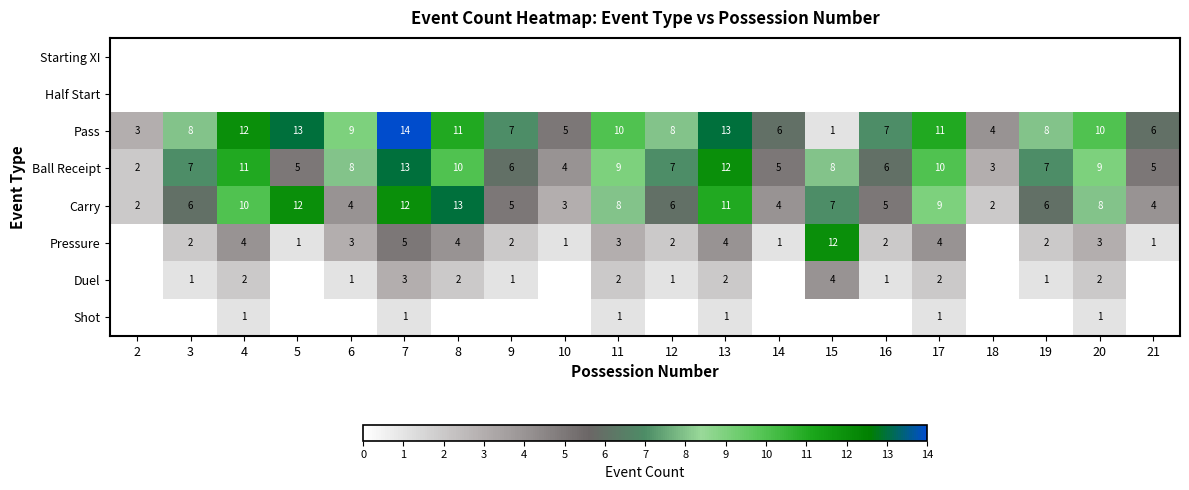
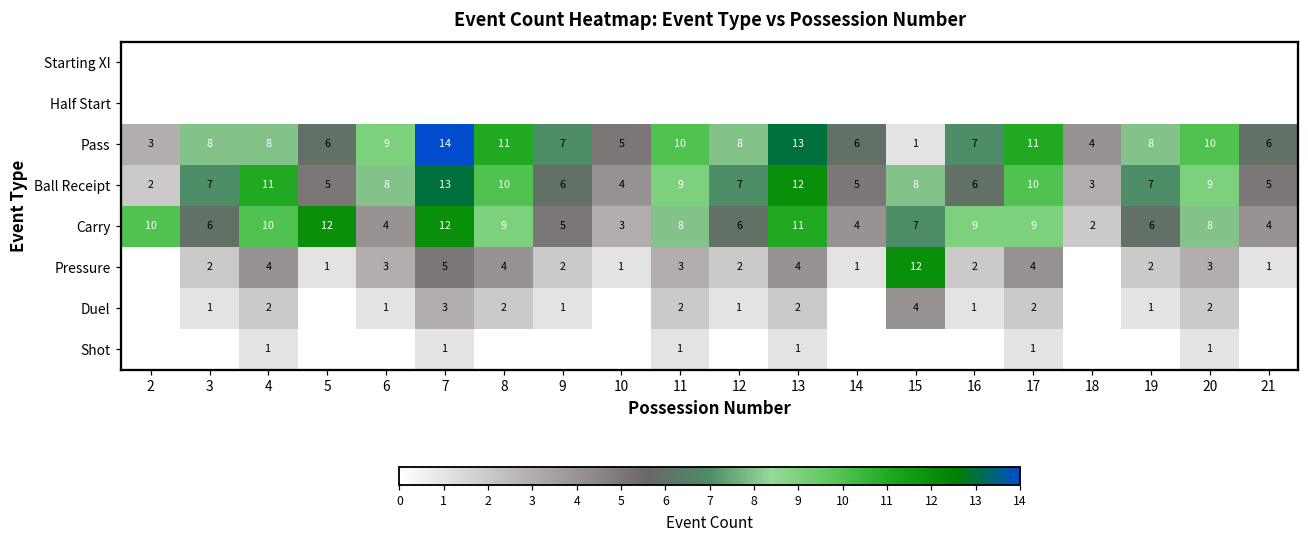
  {
    "Pass": {
      "2": 3,
      "3": 8,
-     "4": 12,
-     "5": 13,
+     "4": 8,
+     "5": 6,
      "6": 9,
      "7": 14,
      "8": 11,
      "9": 7,
      "10": 5,
      "11": 10,
      "12": 8,
      "13": 13,
      "14": 6,
      "15": 1,
      "16": 7,
      "17": 11,
      "18": 4,
      "19": 8,
      "20": 10,
      "21": 6
    },
    "Ball Receipt": {
      "2": 2,
      "3": 7,
      "4": 11,
      "5": 5,
      "6": 8,
      "7": 13,
      "8": 10,
      "9": 6,
      "10": 4,
      "11": 9,
      "12": 7,
      "13": 12,
      "14": 5,
      "15": 8,
      "16": 6,
      "17": 10,
      "18": 3,
      "19": 7,
      "20": 9,
      "21": 5
    },
    "Carry": {
-     "2": 2,
+     "2": 10,
      "3": 6,
      "4": 10,
      "5": 12,
      "6": 4,
      "7": 12,
-     "8": 13,
+     "8": 9,
      "9": 5,
      "10": 3,
      "11": 8,
      "12": 6,
      "13": 11,
      "14": 4,
      "15": 7,
-     "16": 5,
+     "16": 9,
      "17": 9,
      "18": 2,
      "19": 6,
      "20": 8,
      "21": 4
    },
    "Pressure": {
      "3": 2,
      "4": 4,
      "5": 1,
      "6": 3,
      "7": 5,
      "8": 4,
      "9": 2,
      "10": 1,
      "11": 3,
      "12": 2,
      "13": 4,
      "14": 1,
      "15": 12,
      "16": 2,
      "17": 4,
      "19": 2,
      "20": 3,
      "21": 1
    },
    "Duel": {
      "3": 1,
      "4": 2,
      "6": 1,
      "7": 3,
      "8": 2,
      "9": 1,
      "11": 2,
      "12": 1,
      "13": 2,
      "15": 4,
      "16": 1,
      "17": 2,
      "19": 1,
      "20": 2
    },
    "Shot": {
      "4": 1,
      "7": 1,
      "11": 1,
      "13": 1,
      "17": 1,
      "20": 1
    }
  }
